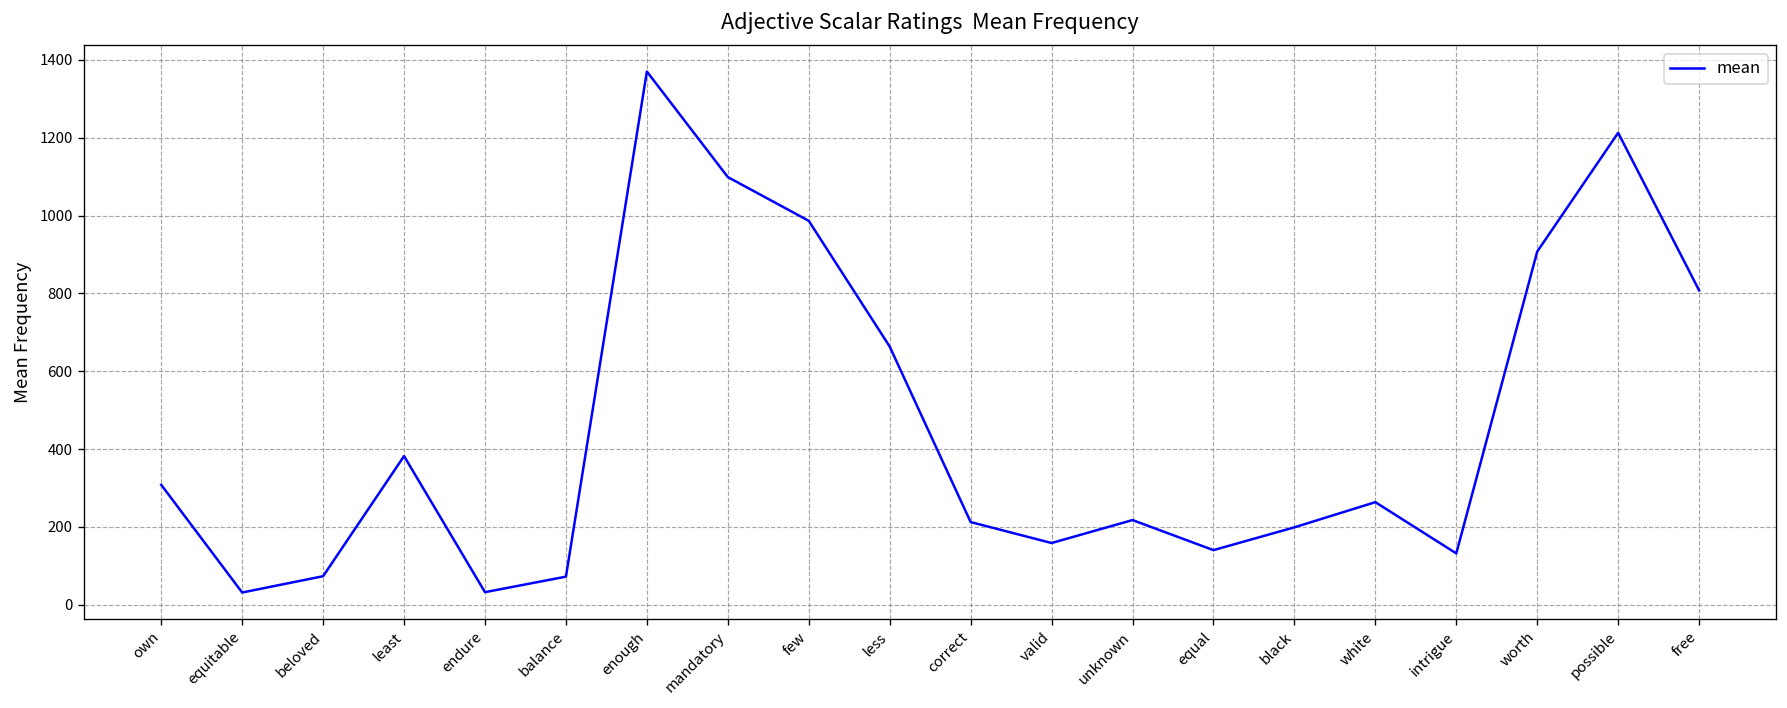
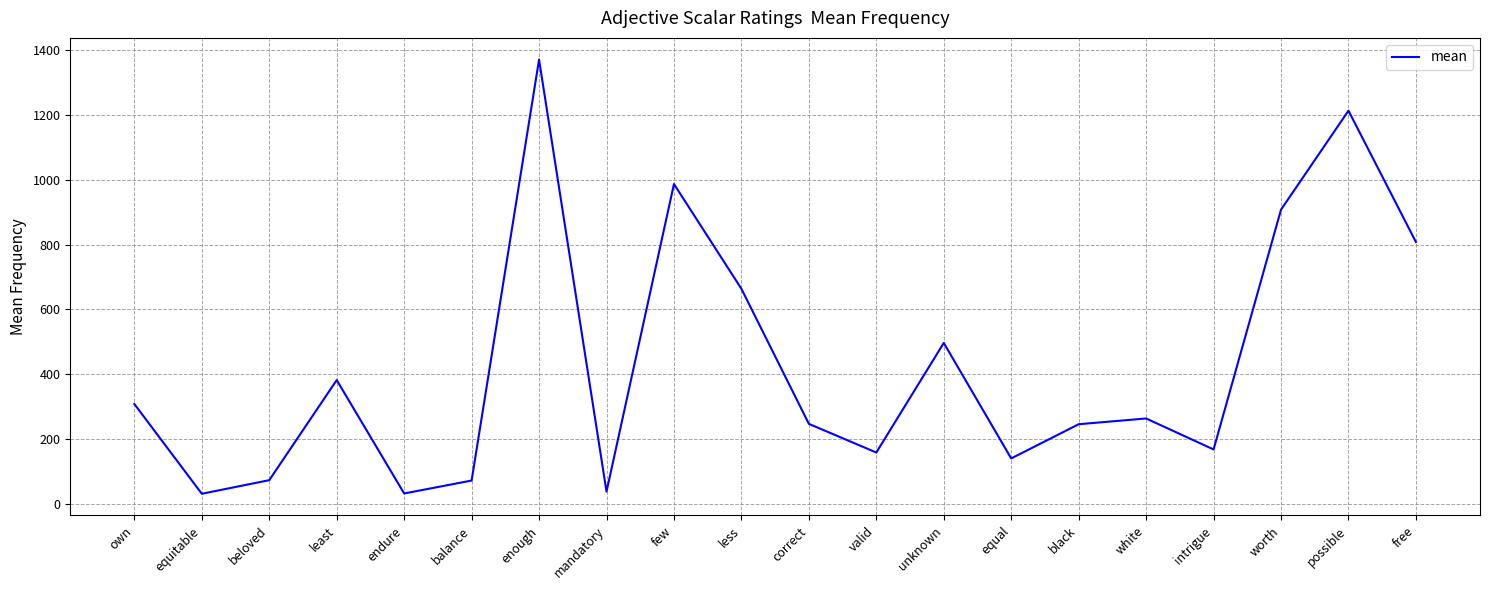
  {
    "own": 310,
    "equitable": 30,
    "beloved": 70,
    "least": 380,
    "endure": 30,
    "balance": 70,
    "enough": 1370,
-   "mandatory": 1100,
+   "mandatory": 40,
    "few": 990,
    "less": 660,
-   "correct": 210,
+   "correct": 250,
    "valid": 160,
-   "unknown": 220,
+   "unknown": 500,
    "equal": 140,
-   "black": 200,
+   "black": 250,
    "white": 260,
-   "intrigue": 130,
+   "intrigue": 170,
    "worth": 910,
    "possible": 1210,
    "free": 810
  }
